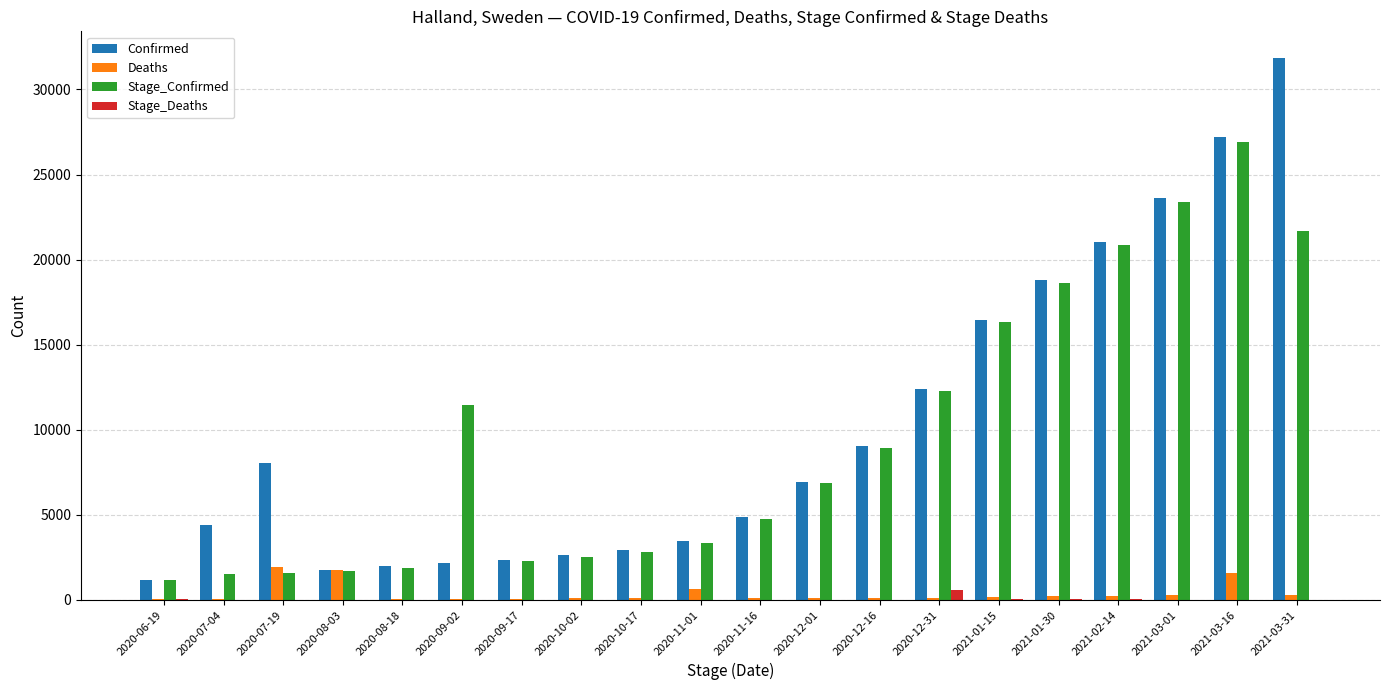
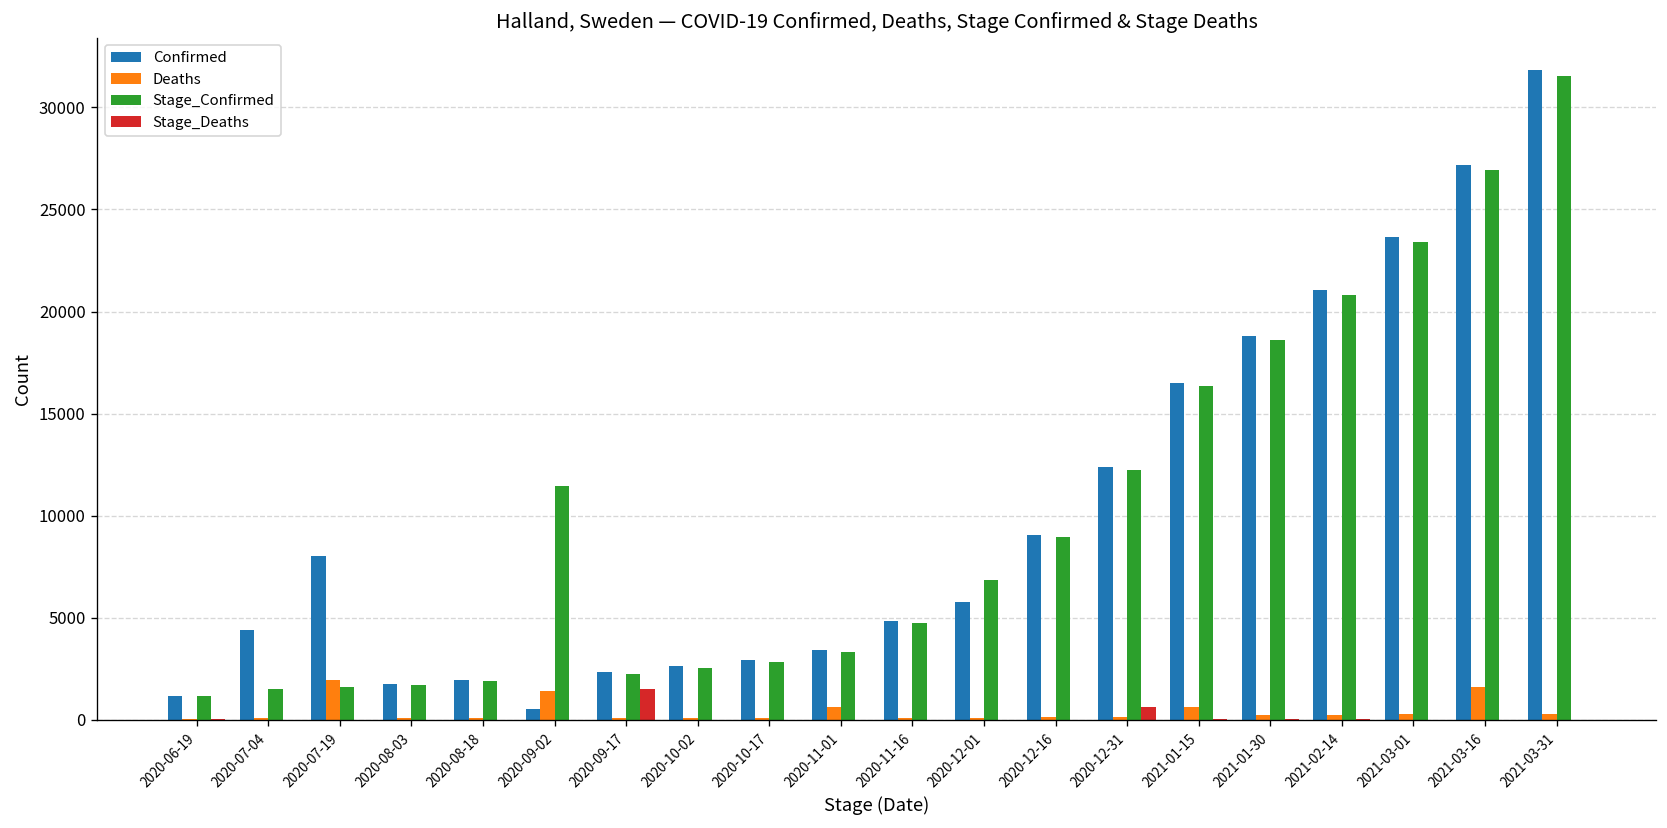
  {
    "Confirmed": {
      "2020-06-19": 1200,
      "2020-07-04": 4400,
      "2020-07-19": 8000,
      "2020-08-03": 1800,
      "2020-08-18": 2000,
-     "2020-09-02": 2200,
+     "2020-09-02": 600,
      "2020-09-17": 2300,
      "2020-10-02": 2600,
      "2020-10-17": 2900,
      "2020-11-01": 3400,
      "2020-11-16": 4800,
-     "2020-12-01": 6900,
+     "2020-12-01": 5800,
      "2020-12-16": 9100,
      "2020-12-31": 12400,
      "2021-01-15": 16500,
      "2021-01-30": 18800,
      "2021-02-14": 21100,
      "2021-03-01": 23600,
      "2021-03-16": 27200,
      "2021-03-31": 31800
    },
    "Deaths": {
      "2020-07-19": 1900,
-     "2020-08-03": 1800,
-     "2020-09-02": 100,
+     "2020-08-03": 100,
+     "2020-09-02": 1400,
      "2020-11-01": 700,
-     "2021-01-15": 200,
+     "2021-01-15": 700,
      "2021-01-30": 200,
      "2021-02-14": 300,
      "2021-03-01": 300,
      "2021-03-16": 1600,
      "2021-03-31": 300
    },
    "Stage_Confirmed": {
      "2020-06-19": 1200,
      "2020-07-04": 1500,
      "2020-07-19": 1600,
      "2020-08-03": 1700,
      "2020-08-18": 1900,
      "2020-09-02": 11500,
      "2020-09-17": 2300,
      "2020-10-02": 2600,
      "2020-10-17": 2800,
      "2020-11-01": 3300,
      "2020-11-16": 4800,
      "2020-12-01": 6800,
      "2020-12-16": 9000,
      "2020-12-31": 12300,
      "2021-01-15": 16300,
      "2021-01-30": 18600,
      "2021-02-14": 20800,
      "2021-03-01": 23400,
      "2021-03-16": 26900,
-     "2021-03-31": 21700
+     "2021-03-31": 31500
    },
    "Stage_Deaths": {
      "2020-08-18": 0,
-     "2020-09-17": 0,
+     "2020-09-17": 1500,
      "2020-11-01": 0,
      "2020-12-31": 600
    }
  }
